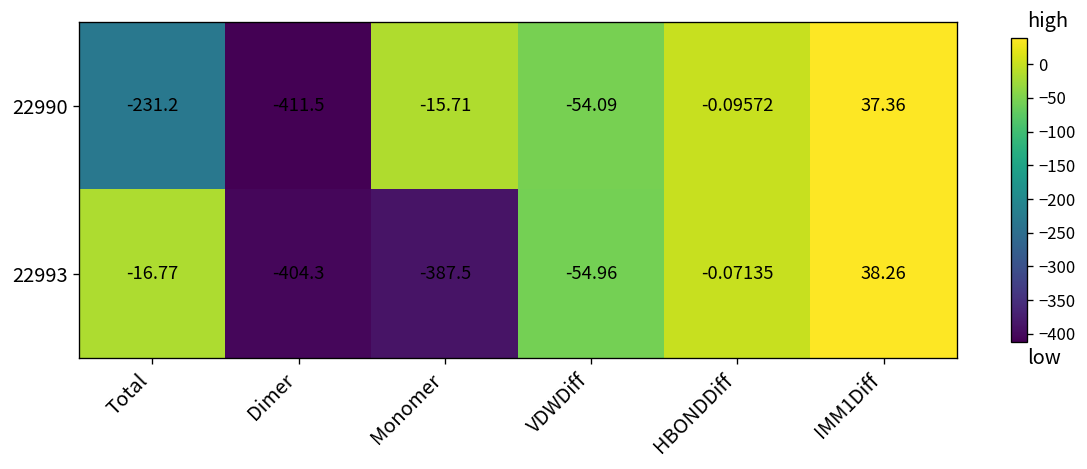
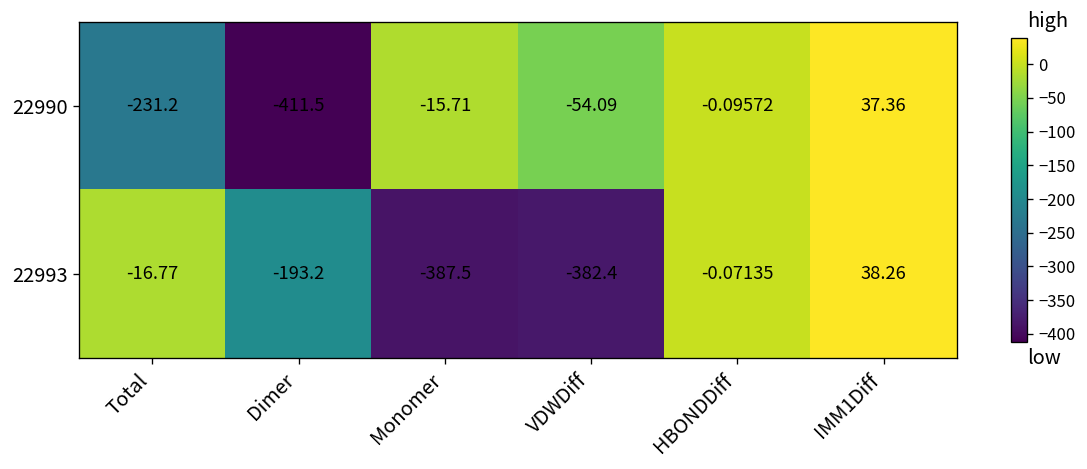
  {
    "22990": {
      "Total": -231.2,
      "Dimer": -411.5,
      "Monomer": -15.71,
      "VDWDiff": -54.09,
      "HBONDDiff": -0.09572,
      "IMM1Diff": 37.36
    },
    "22993": {
      "Total": -16.77,
-     "Dimer": -404.3,
+     "Dimer": -193.2,
      "Monomer": -387.5,
-     "VDWDiff": -54.96,
+     "VDWDiff": -382.4,
      "HBONDDiff": -0.07135,
      "IMM1Diff": 38.26
    }
  }
